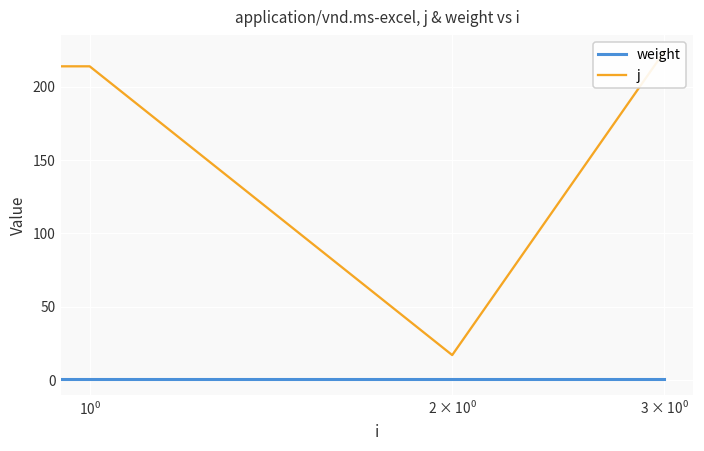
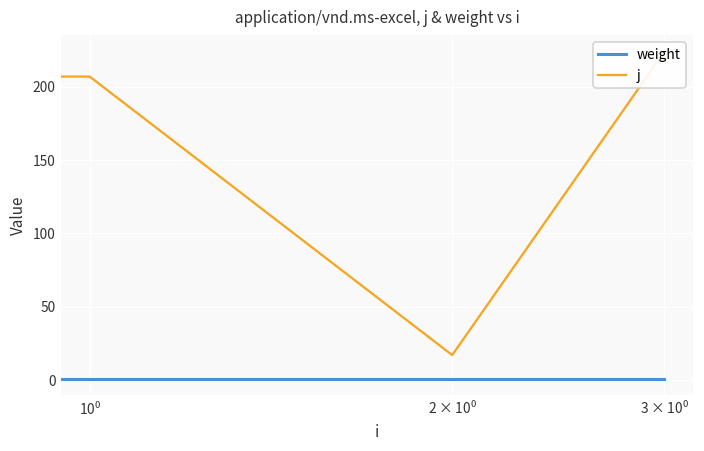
  {
    "weight": {
      "10^0": 1
    },
    "j": {
-     "10^0": 214
+     "10^0": 207
    }
  }
